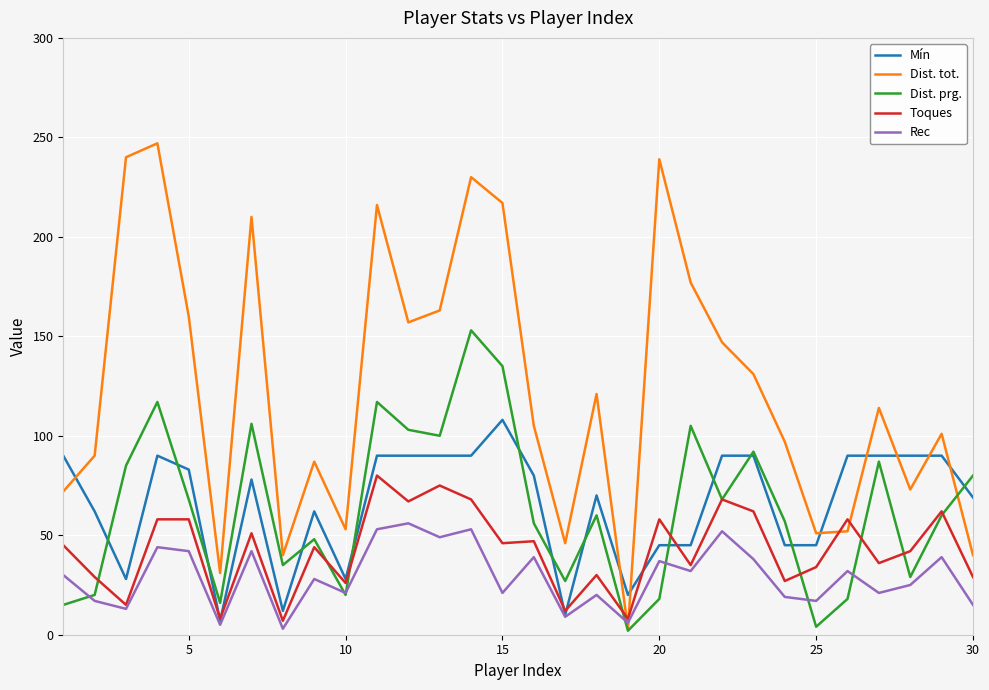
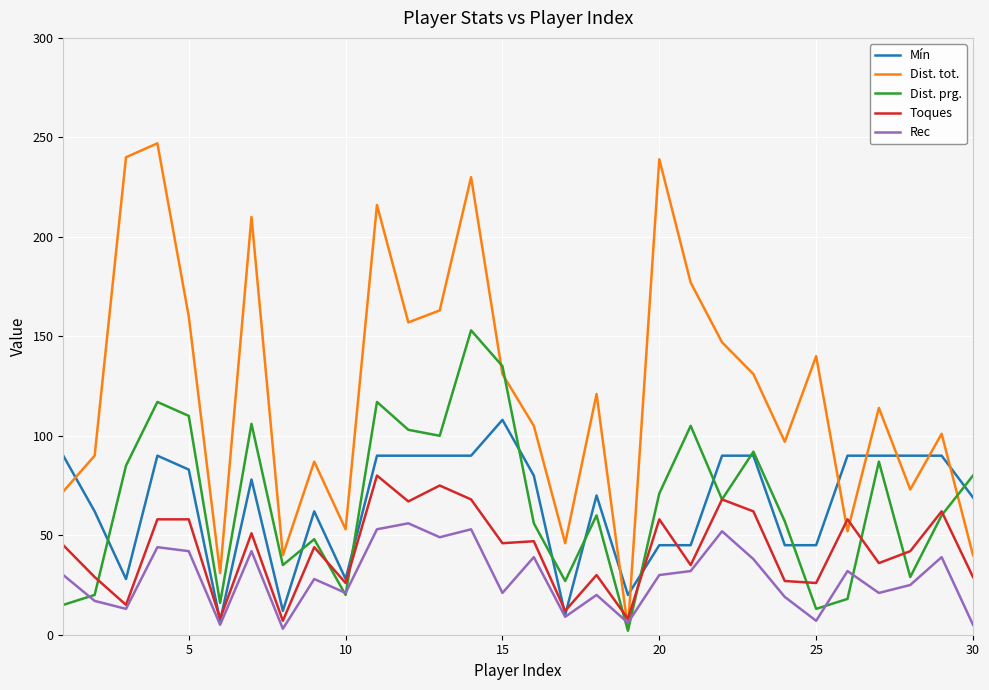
  {
    "Mín": {
      "5": 83,
      "10": 28,
      "15": 108,
      "20": 45,
      "25": 45,
      "30": 69
    },
    "Dist. tot.": {
      "5": 160,
      "10": 53,
-     "15": 217,
+     "15": 131,
      "20": 239,
-     "25": 51,
+     "25": 140,
      "30": 40
    },
    "Dist. prg.": {
-     "5": 68,
+     "5": 110,
      "15": 135,
-     "20": 18,
-     "25": 4,
+     "20": 71,
+     "25": 13,
      "30": 80
    },
    "Toques": {
      "5": 58,
      "10": 26,
      "15": 46,
      "20": 58,
-     "25": 34,
+     "25": 26,
      "30": 29
    },
    "Rec": {
      "5": 42,
      "15": 21,
-     "20": 37,
-     "25": 17,
-     "30": 15
+     "20": 30,
+     "25": 7,
+     "30": 5
    }
  }
